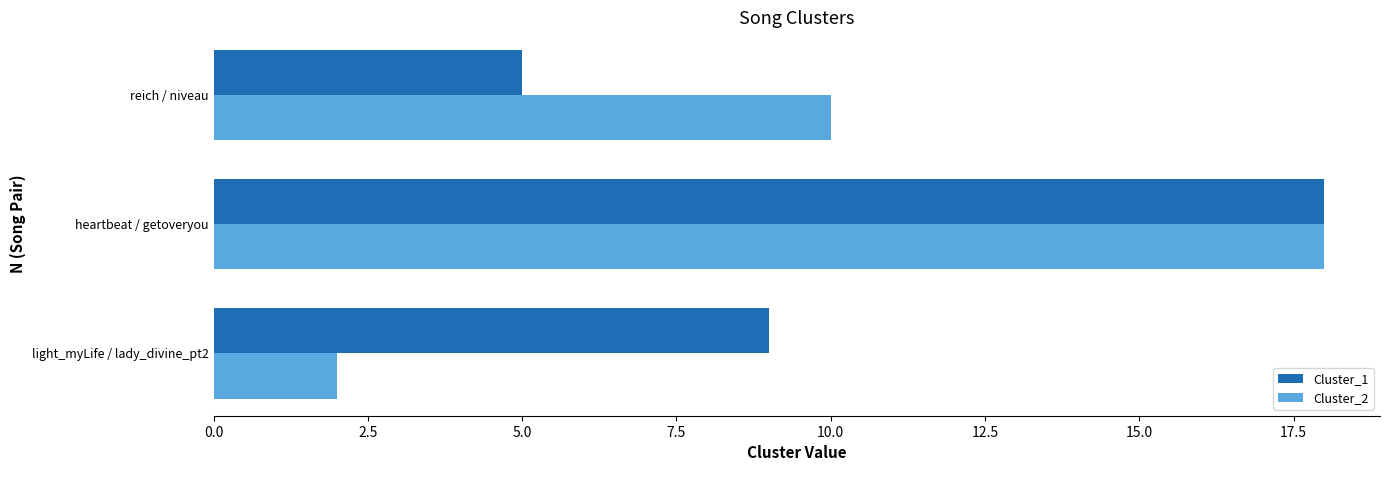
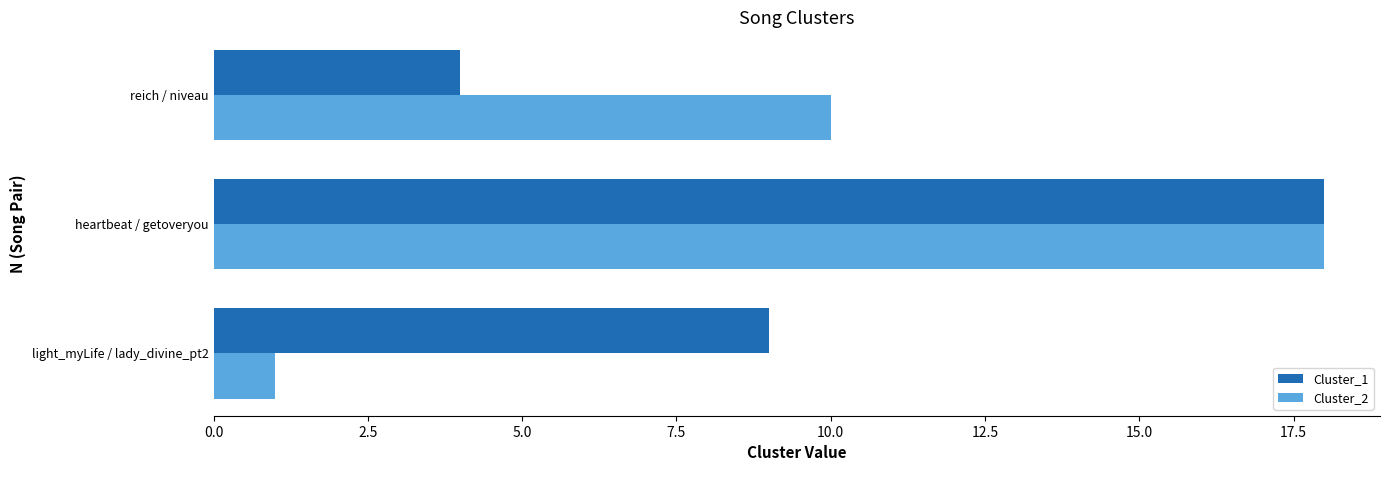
  {
    "Cluster_1": {
-     "reich / niveau": 5,
+     "reich / niveau": 4,
      "heartbeat / getoveryou": 18,
      "light_myLife / lady_divine_pt2": 9
    },
    "Cluster_2": {
      "reich / niveau": 10,
      "heartbeat / getoveryou": 18,
-     "light_myLife / lady_divine_pt2": 2
+     "light_myLife / lady_divine_pt2": 1
    }
  }
